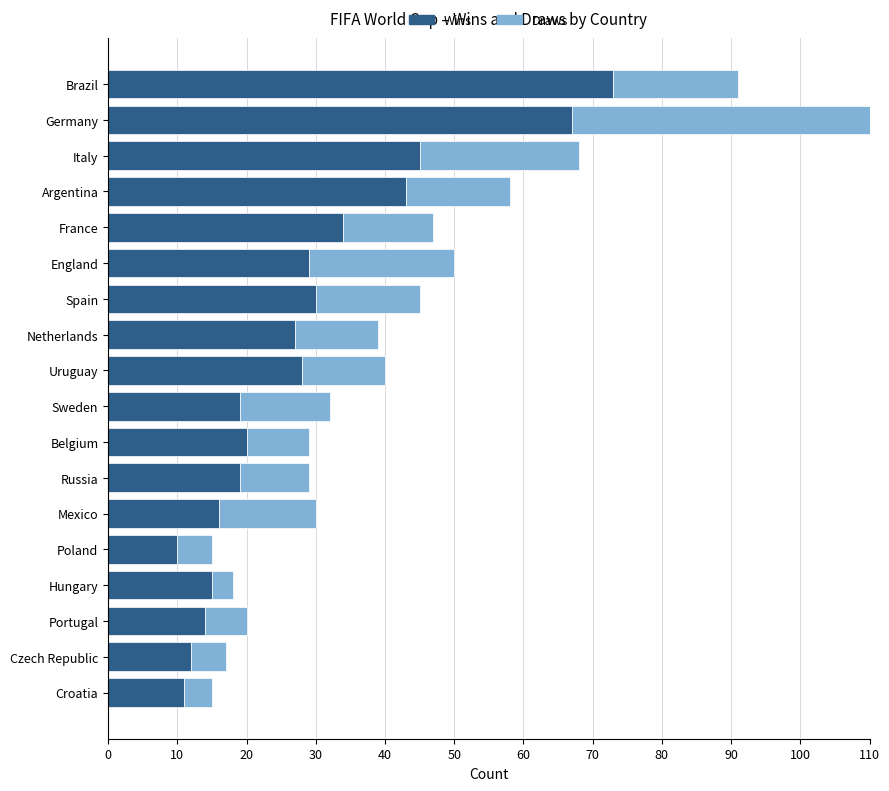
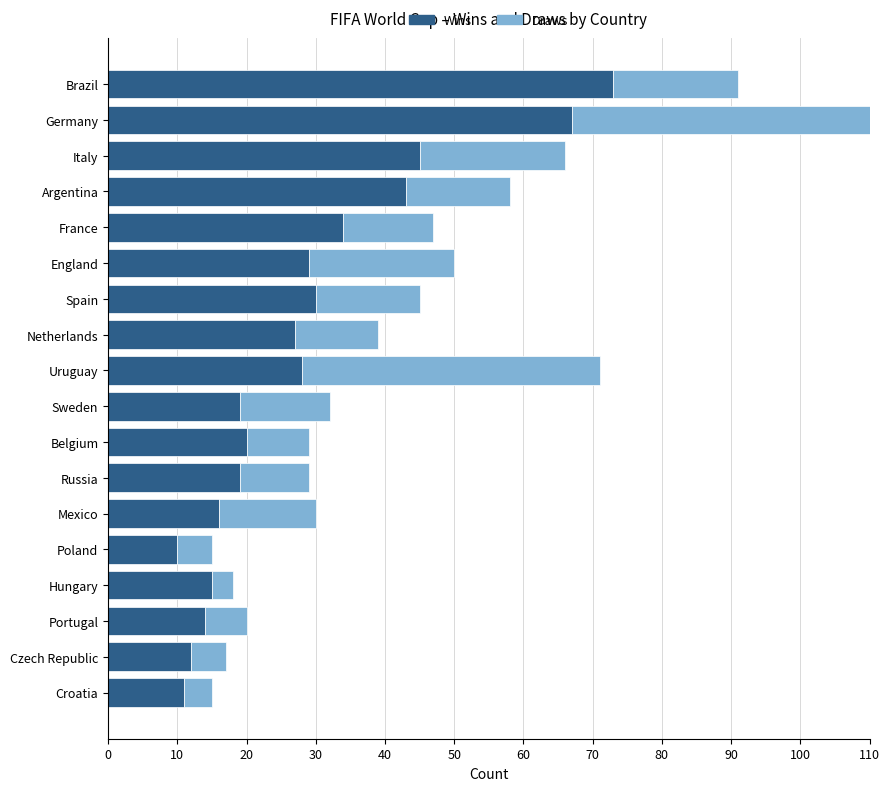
  {
    "Wins": {
      "Brazil": 73,
      "Germany": 67,
      "Italy": 45,
      "Argentina": 43,
      "France": 34,
      "England": 29,
      "Spain": 30,
      "Netherlands": 27,
      "Uruguay": 28,
      "Sweden": 19,
      "Belgium": 20,
      "Russia": 19,
      "Mexico": 16,
      "Poland": 10,
      "Hungary": 15,
      "Portugal": 14,
      "Czech Republic": 12,
      "Croatia": 11
    },
    "Draws": {
      "Brazil": 18,
-     "Italy": 23,
+     "Italy": 21,
      "Argentina": 15,
      "France": 13,
      "England": 21,
      "Spain": 15,
      "Netherlands": 12,
-     "Uruguay": 12,
+     "Uruguay": 43,
      "Sweden": 13,
      "Belgium": 9,
      "Russia": 10,
      "Mexico": 14,
      "Poland": 5,
      "Hungary": 3,
      "Portugal": 6,
      "Czech Republic": 5,
      "Croatia": 4
    }
  }
